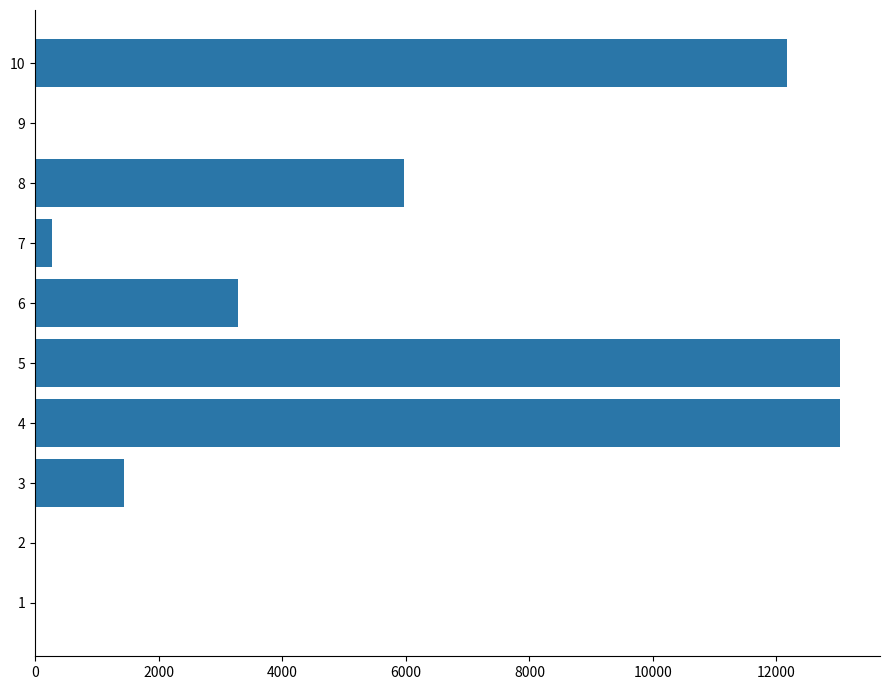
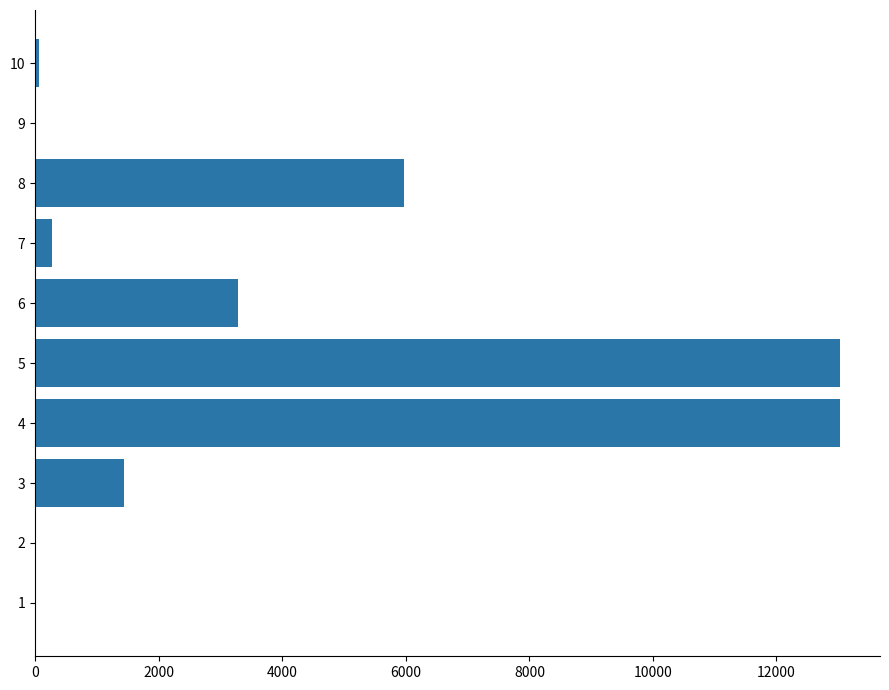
  {
-   "10": 12200,
+   "10": 100,
    "8": 6000,
    "7": 300,
    "6": 3300,
    "5": 13000,
    "4": 13000,
    "3": 1400
  }
